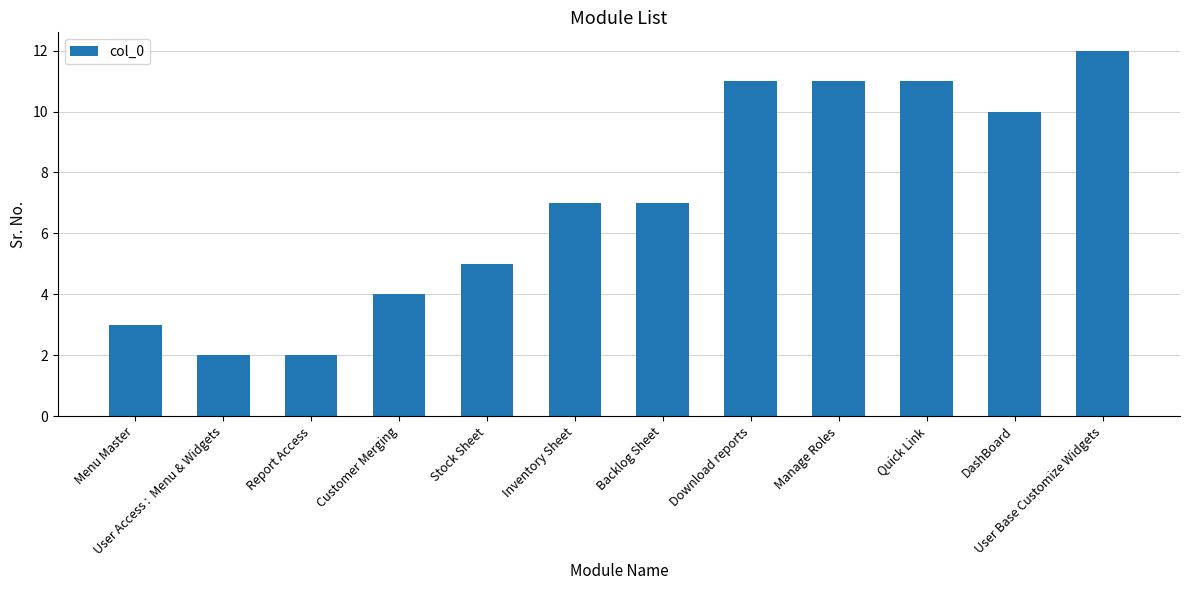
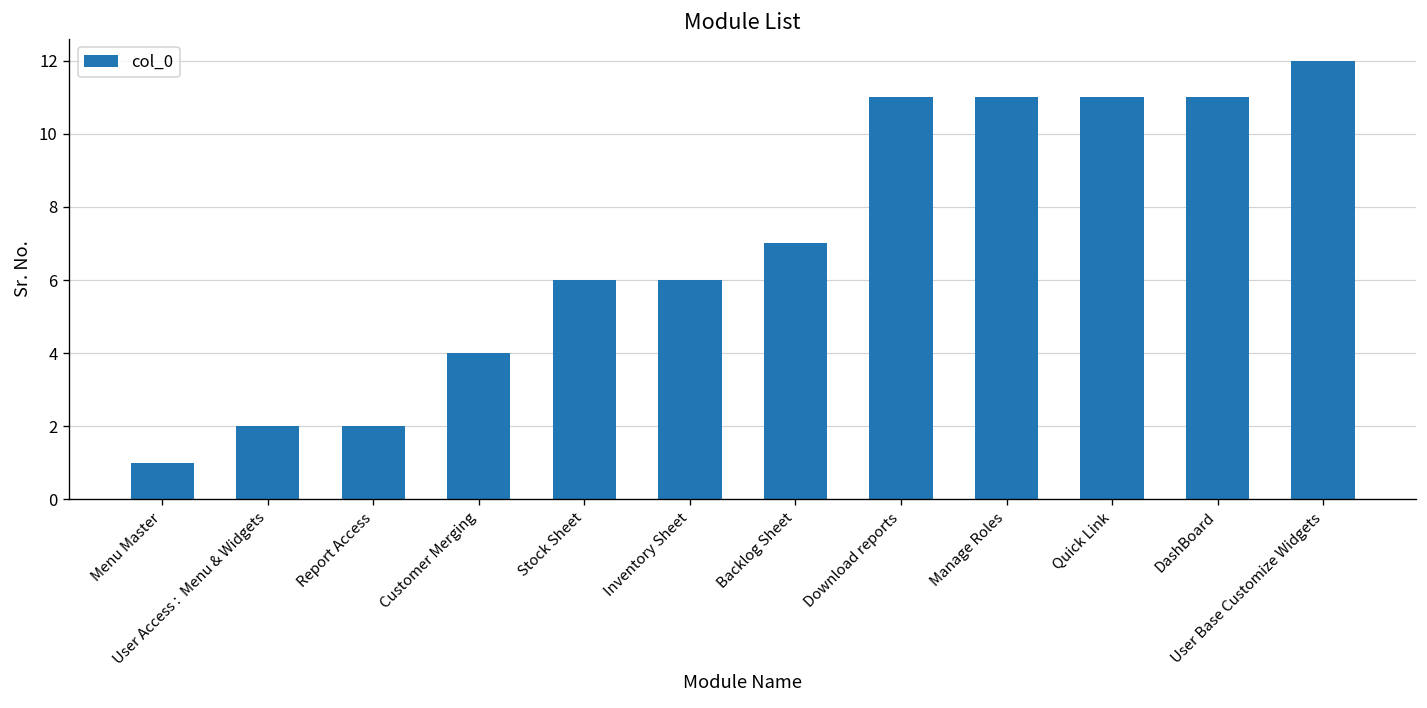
  {
-   "Menu Master": 3,
+   "Menu Master": 1,
    "User Access : Menu & Widgets": 2,
    "Report Access": 2,
    "Customer Merging": 4,
-   "Stock Sheet": 5,
-   "Inventory Sheet": 7,
+   "Stock Sheet": 6,
+   "Inventory Sheet": 6,
    "Backlog Sheet": 7,
    "Download reports": 11,
    "Manage Roles": 11,
    "Quick Link": 11,
-   "DashBoard": 10,
+   "DashBoard": 11,
    "User Base Customize Widgets": 12
  }
